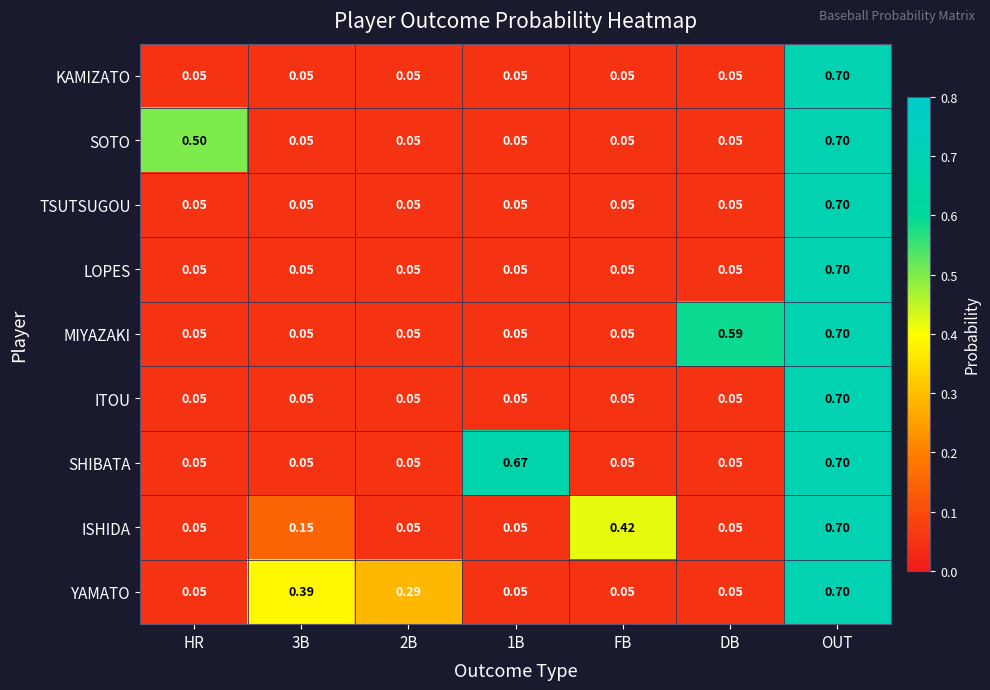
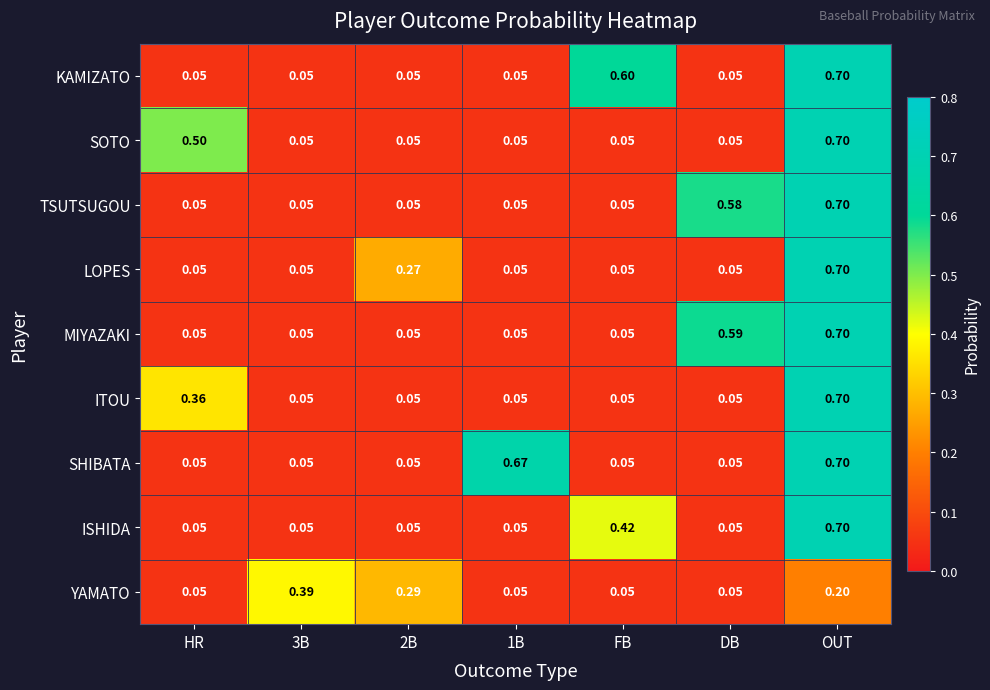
  {
    "KAMIZATO": {
      "HR": 0.05,
      "3B": 0.05,
      "2B": 0.05,
      "1B": 0.05,
-     "FB": 0.05,
+     "FB": 0.60,
      "DB": 0.05,
      "OUT": 0.70
    },
    "SOTO": {
      "HR": 0.50,
      "3B": 0.05,
      "2B": 0.05,
      "1B": 0.05,
      "FB": 0.05,
      "DB": 0.05,
      "OUT": 0.70
    },
    "TSUTSUGOU": {
      "HR": 0.05,
      "3B": 0.05,
      "2B": 0.05,
      "1B": 0.05,
      "FB": 0.05,
-     "DB": 0.05,
+     "DB": 0.58,
      "OUT": 0.70
    },
    "LOPES": {
      "HR": 0.05,
      "3B": 0.05,
-     "2B": 0.05,
+     "2B": 0.27,
      "1B": 0.05,
      "FB": 0.05,
      "DB": 0.05,
      "OUT": 0.70
    },
    "MIYAZAKI": {
      "HR": 0.05,
      "3B": 0.05,
      "2B": 0.05,
      "1B": 0.05,
      "FB": 0.05,
      "DB": 0.59,
      "OUT": 0.70
    },
    "ITOU": {
-     "HR": 0.05,
+     "HR": 0.36,
      "3B": 0.05,
      "2B": 0.05,
      "1B": 0.05,
      "FB": 0.05,
      "DB": 0.05,
      "OUT": 0.70
    },
    "SHIBATA": {
      "HR": 0.05,
      "3B": 0.05,
      "2B": 0.05,
      "1B": 0.67,
      "FB": 0.05,
      "DB": 0.05,
      "OUT": 0.70
    },
    "ISHIDA": {
      "HR": 0.05,
-     "3B": 0.15,
+     "3B": 0.05,
      "2B": 0.05,
      "1B": 0.05,
      "FB": 0.42,
      "DB": 0.05,
      "OUT": 0.70
    },
    "YAMATO": {
      "HR": 0.05,
      "3B": 0.39,
      "2B": 0.29,
      "1B": 0.05,
      "FB": 0.05,
      "DB": 0.05,
-     "OUT": 0.70
+     "OUT": 0.20
    }
  }
